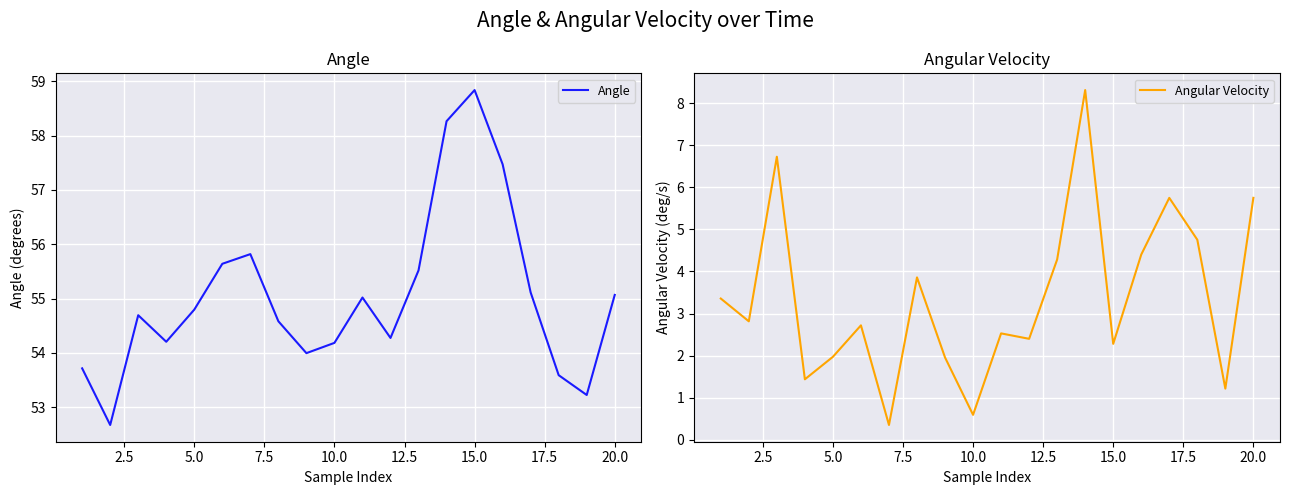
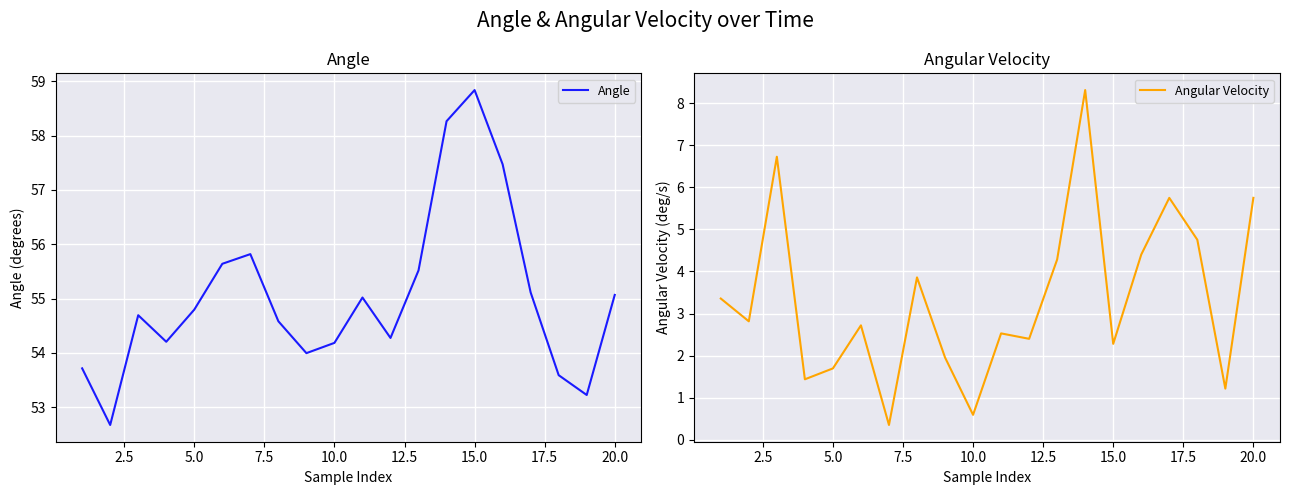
  {
    "Angle": {
      "5.0": 54.8,
      "10.0": 54.2,
      "15.0": 58.8,
      "20.0": 55.1
    },
    "Angular Velocity": {
-     "5.0": 2.0,
+     "5.0": 1.7,
      "10.0": 0.6,
      "15.0": 2.3,
      "20.0": 5.8
    }
  }
